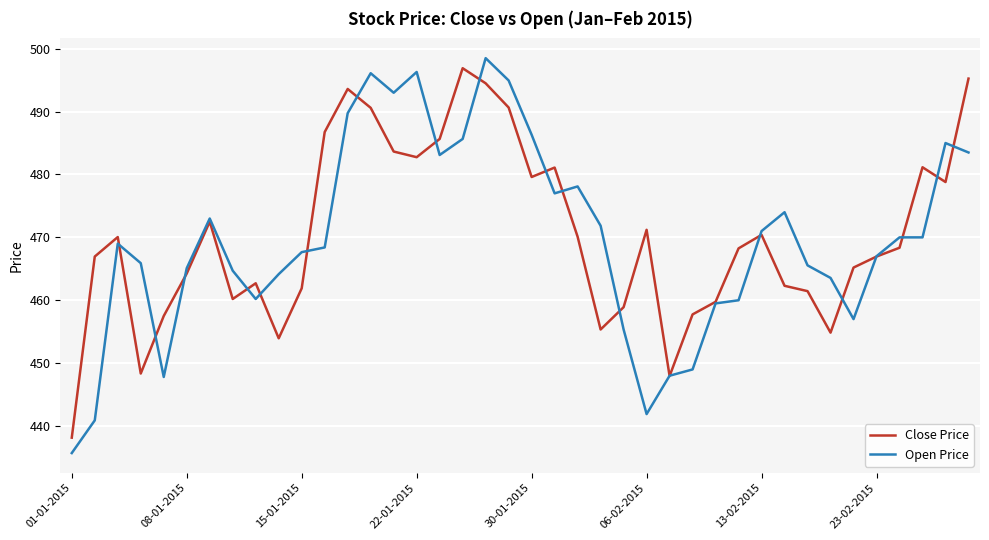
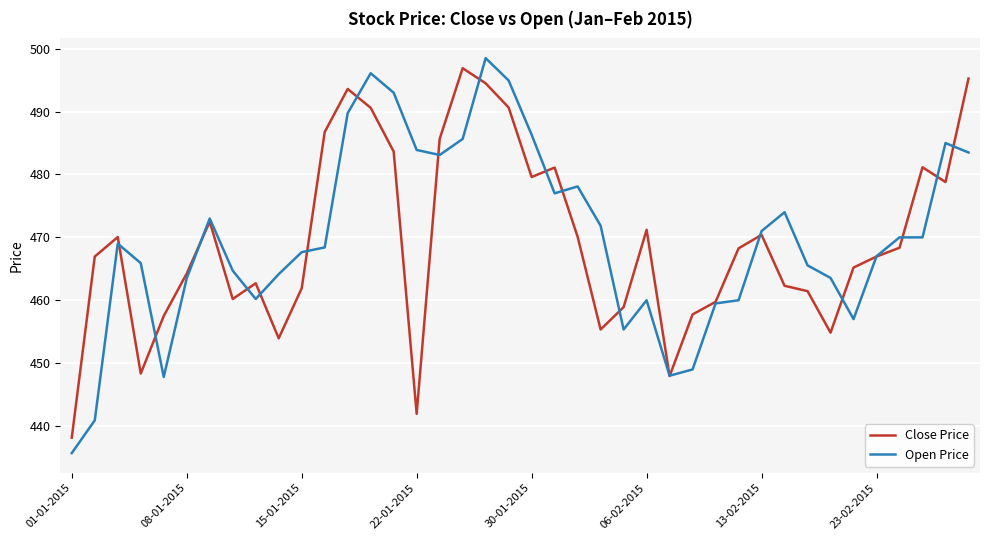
  {
    "Close Price": {
      "01-01-2015": 438,
      "08-01-2015": 464,
      "15-01-2015": 462,
-     "22-01-2015": 483,
+     "22-01-2015": 442,
      "30-01-2015": 480,
      "06-02-2015": 471,
      "13-02-2015": 470
    },
    "Open Price": {
      "01-01-2015": 436,
-     "08-01-2015": 465,
+     "08-01-2015": 464,
      "15-01-2015": 468,
-     "22-01-2015": 496,
+     "22-01-2015": 484,
      "30-01-2015": 486,
-     "06-02-2015": 442,
+     "06-02-2015": 460,
      "13-02-2015": 471
    }
  }
